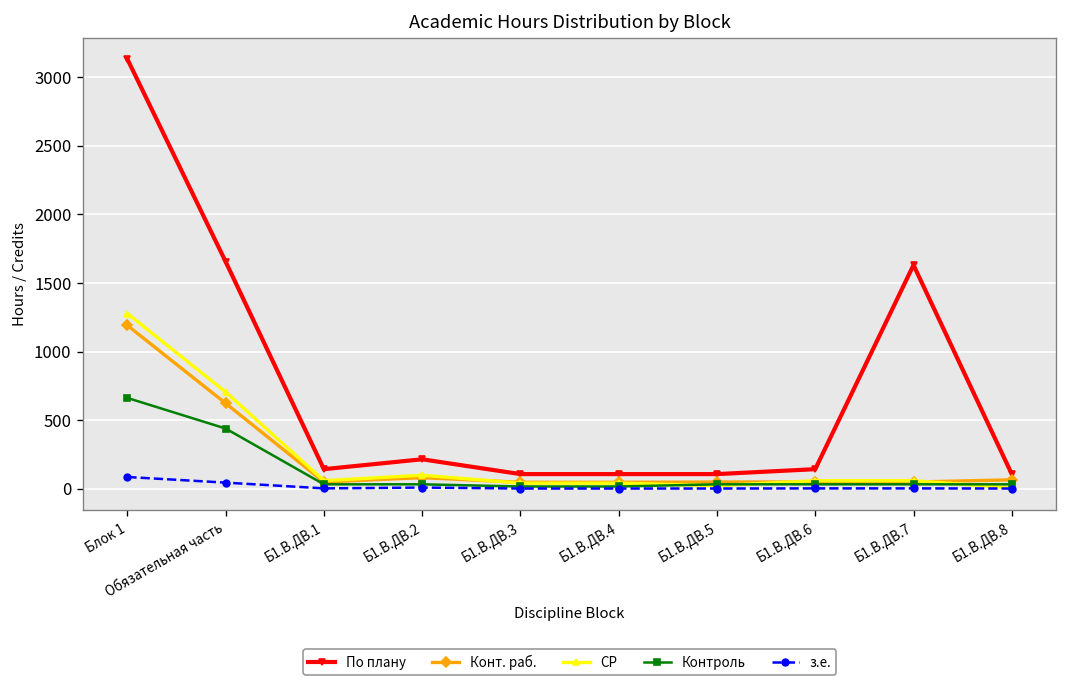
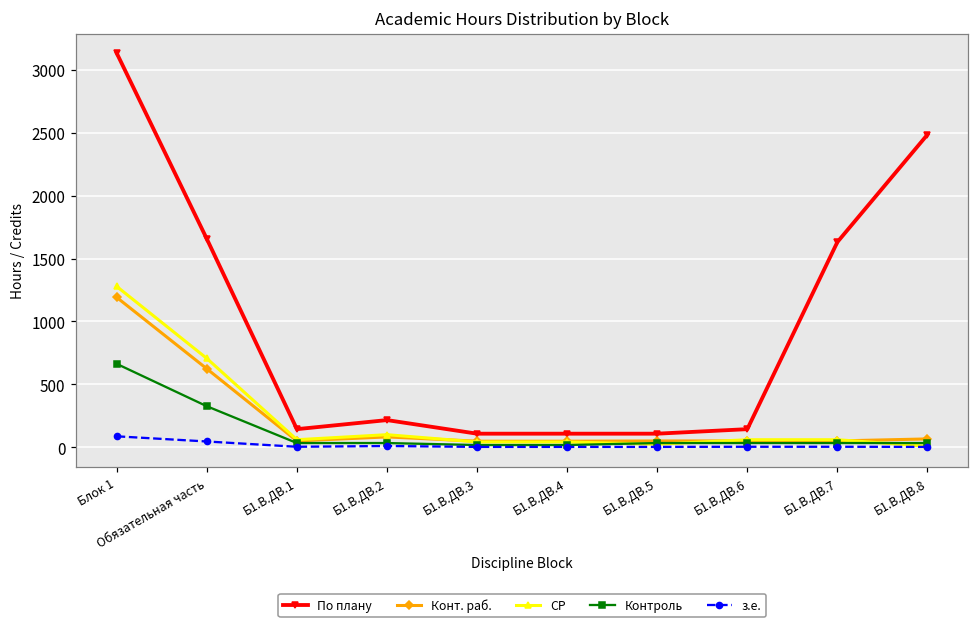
  {
    "По плану": {
      "Блок 1": 3130,
      "Обязательная часть": 1660,
      "Б1.В.ДВ.1": 140,
      "Б1.В.ДВ.2": 220,
      "Б1.В.ДВ.3": 110,
      "Б1.В.ДВ.4": 110,
      "Б1.В.ДВ.5": 110,
      "Б1.В.ДВ.6": 140,
      "Б1.В.ДВ.7": 1630,
-     "Б1.В.ДВ.8": 110
+     "Б1.В.ДВ.8": 2490
    },
    "Конт. раб.": {
      "Блок 1": 1190,
      "Обязательная часть": 620,
      "Б1.В.ДВ.8": 70
    },
    "СР": {
      "Блок 1": 1280,
      "Обязательная часть": 710
    },
    "Контроль": {
      "Блок 1": 660,
-     "Обязательная часть": 440,
+     "Обязательная часть": 330,
      "Б1.В.ДВ.2": 30,
      "Б1.В.ДВ.8": 30
    },
    "з.е.": {
      "Блок 1": 90,
      "Обязательная часть": 50,
      "Б1.В.ДВ.1": 0,
      "Б1.В.ДВ.2": 10,
      "Б1.В.ДВ.6": 0,
      "Б1.В.ДВ.7": 0
    }
  }
